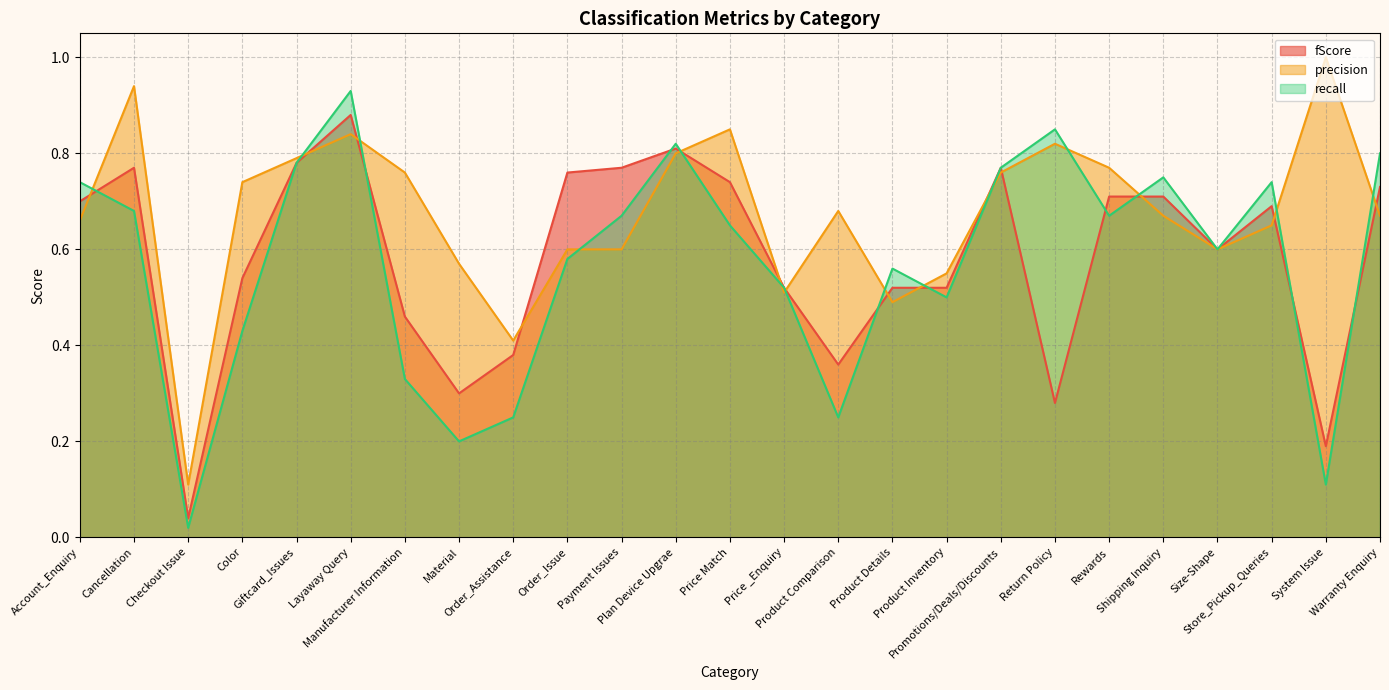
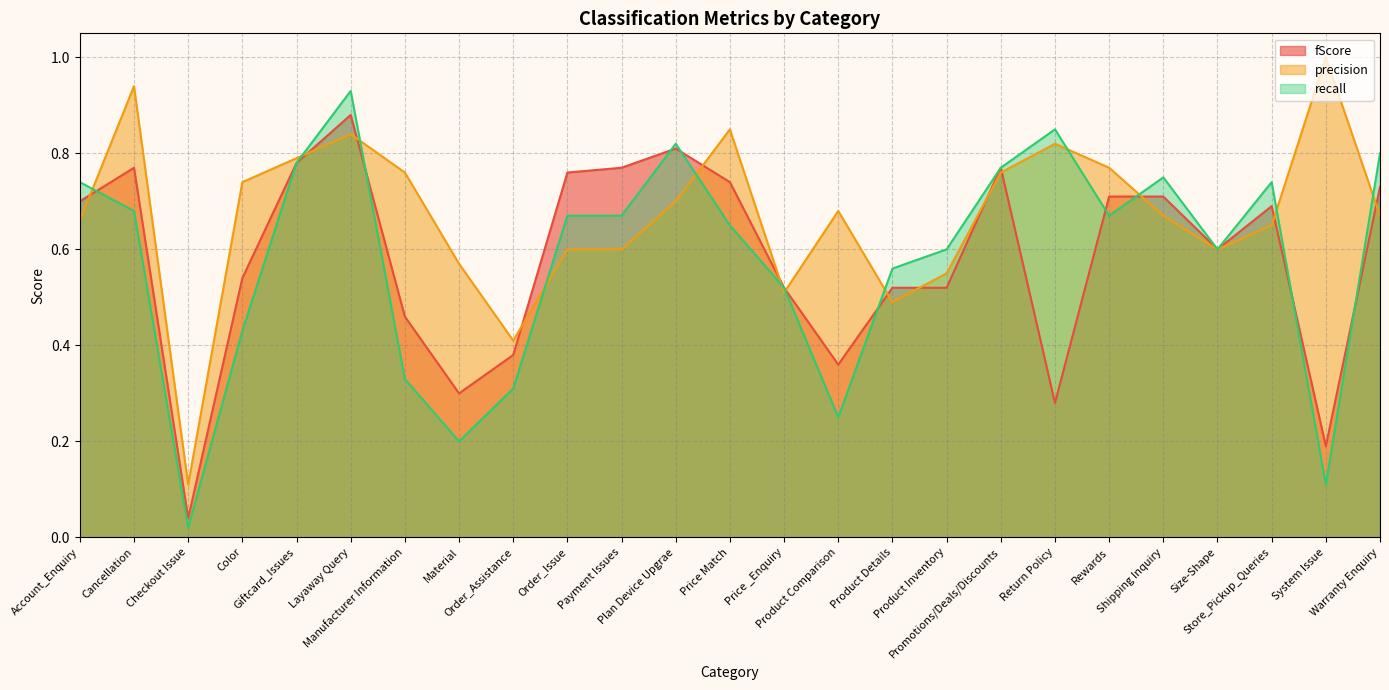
  {
    "fScore": {
      "Account_Enquiry": 0.70,
      "Cancellation": 0.77,
      "Checkout Issue": 0.04,
      "Color": 0.54,
      "Layaway Query": 0.88,
      "Manufacturer Information": 0.46,
      "Material": 0.30,
      "Order_Assistance": 0.38,
      "Order_Issue": 0.76,
      "Payment Issues": 0.77,
      "Plan Device Upgrae": 0.81,
      "Price Match": 0.74,
      "Product Comparison": 0.36,
      "Product Details": 0.52,
      "Product Inventory": 0.52,
      "Return Policy": 0.28,
      "Rewards": 0.71,
      "Shipping Inquiry": 0.71,
      "Store_Pickup_Queries": 0.69,
      "System Issue": 0.19,
      "Warranty Enquiry": 0.73
    },
    "precision": {
      "Account_Enquiry": 0.66,
      "Cancellation": 0.94,
      "Checkout Issue": 0.11,
      "Color": 0.74,
      "Giftcard_Issues": 0.79,
      "Layaway Query": 0.84,
      "Manufacturer Information": 0.76,
      "Material": 0.57,
      "Order_Assistance": 0.41,
      "Order_Issue": 0.6,
      "Payment Issues": 0.6,
-     "Plan Device Upgrae": 0.8,
+     "Plan Device Upgrae": 0.7,
      "Price Match": 0.85,
      "Price _Enquiry": 0.51,
      "Product Comparison": 0.68,
      "Product Details": 0.49,
      "Product Inventory": 0.55,
      "Promotions/Deals/Discounts": 0.76,
      "Return Policy": 0.82,
      "Rewards": 0.77,
      "Shipping Inquiry": 0.67,
      "Store_Pickup_Queries": 0.65,
      "Warranty Enquiry": 0.67
    },
    "recall": {
      "Account_Enquiry": 0.74,
      "Cancellation": 0.68,
      "Checkout Issue": 0.02,
      "Color": 0.43,
      "Layaway Query": 0.93,
      "Manufacturer Information": 0.33,
      "Material": 0.20,
-     "Order_Assistance": 0.25,
-     "Order_Issue": 0.58,
+     "Order_Assistance": 0.31,
+     "Order_Issue": 0.67,
      "Payment Issues": 0.67,
      "Plan Device Upgrae": 0.82,
      "Price Match": 0.65,
      "Product Comparison": 0.25,
      "Product Details": 0.56,
-     "Product Inventory": 0.5,
+     "Product Inventory": 0.6,
      "Return Policy": 0.85,
      "Rewards": 0.67,
      "Shipping Inquiry": 0.75,
      "Store_Pickup_Queries": 0.74,
      "System Issue": 0.11,
      "Warranty Enquiry": 0.80
    }
  }
